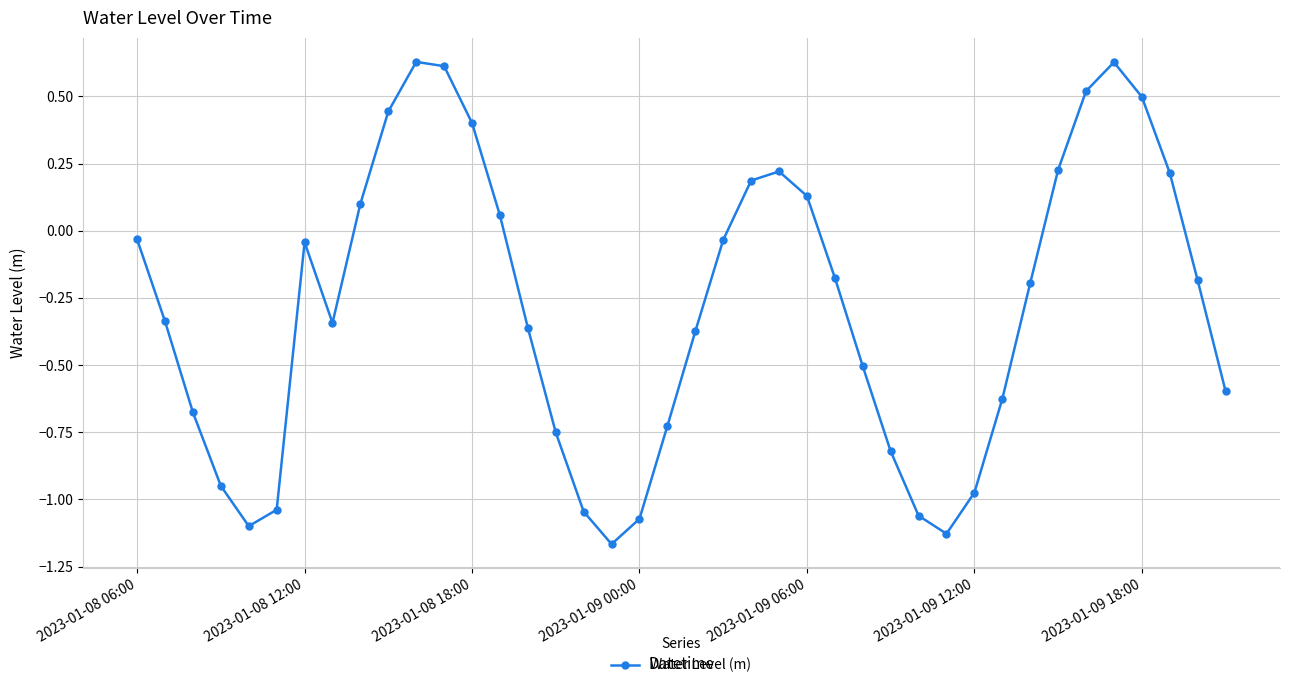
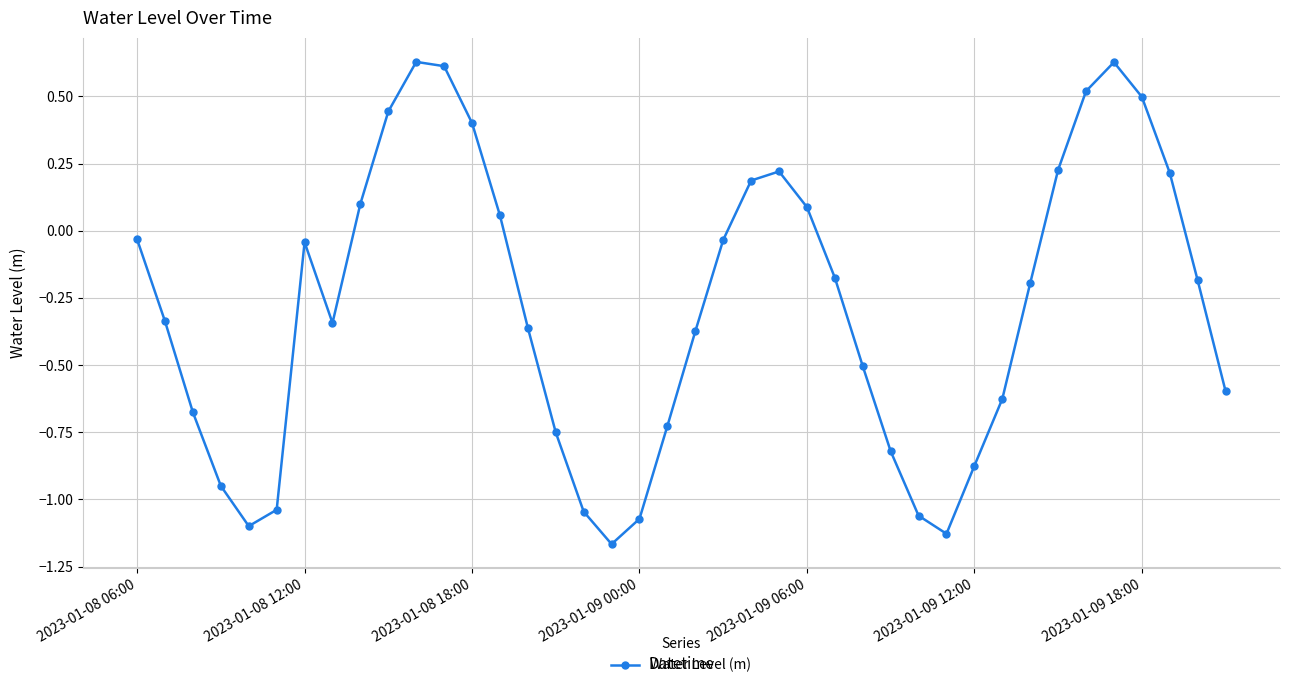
  {
    "2023-01-08 06:00": -0.03,
    "2023-01-08 12:00": -0.04,
    "2023-01-08 18:00": 0.40,
    "2023-01-09 00:00": -1.07,
-   "2023-01-09 06:00": 0.13,
-   "2023-01-09 12:00": -0.97,
+   "2023-01-09 06:00": 0.09,
+   "2023-01-09 12:00": -0.87,
    "2023-01-09 18:00": 0.50
  }
